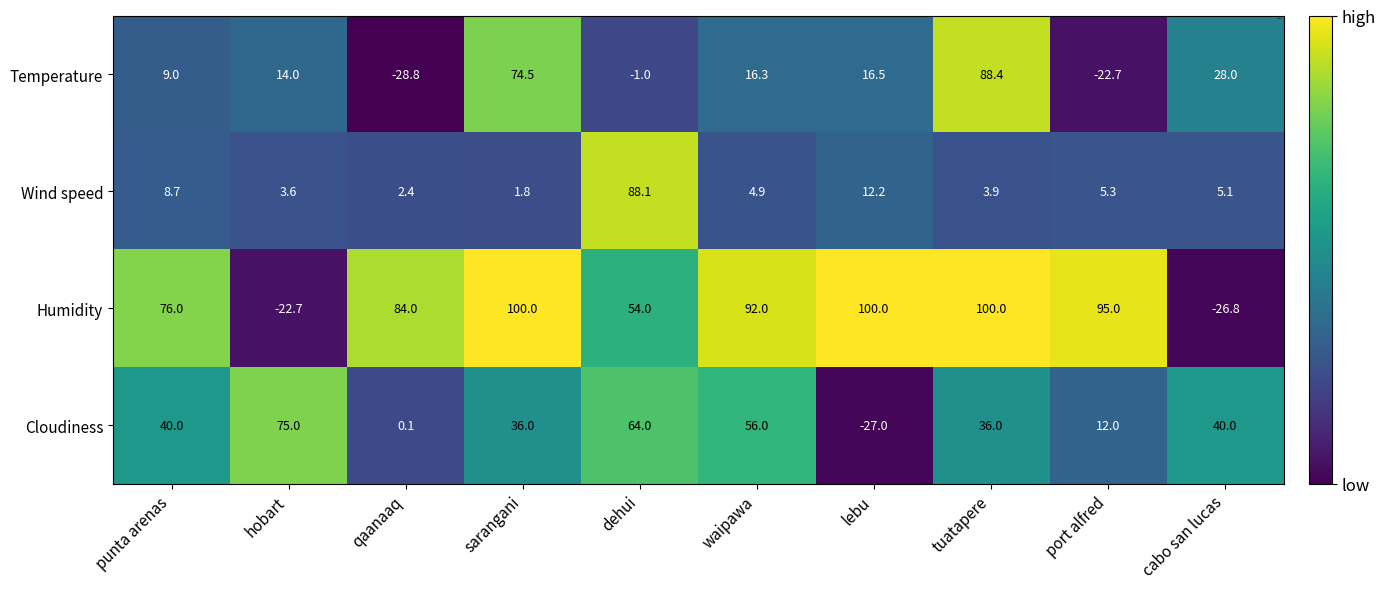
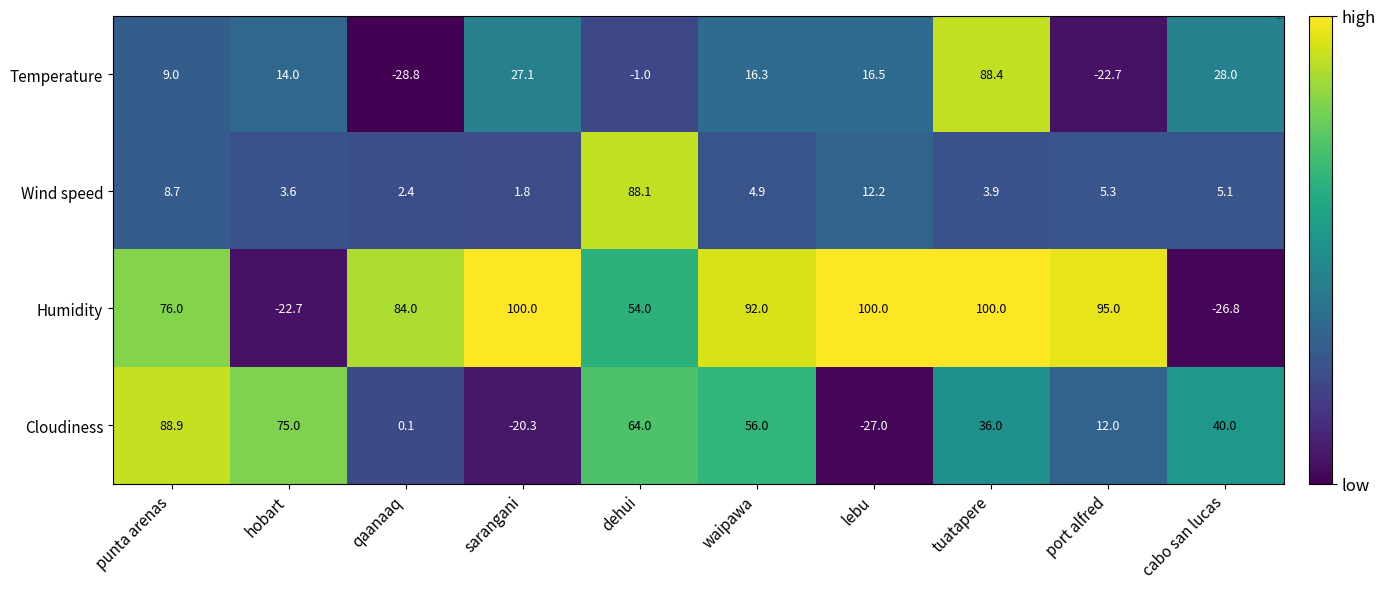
  {
    "Temperature": {
      "punta arenas": 9.0,
      "hobart": 14.0,
      "qaanaaq": -28.8,
-     "sarangani": 74.5,
+     "sarangani": 27.1,
      "dehui": -1.0,
      "waipawa": 16.3,
      "lebu": 16.5,
      "tuatapere": 88.4,
      "port alfred": -22.7,
      "cabo san lucas": 28.0
    },
    "Wind speed": {
      "punta arenas": 8.7,
      "hobart": 3.6,
      "qaanaaq": 2.4,
      "sarangani": 1.8,
      "dehui": 88.1,
      "waipawa": 4.9,
      "lebu": 12.2,
      "tuatapere": 3.9,
      "port alfred": 5.3,
      "cabo san lucas": 5.1
    },
    "Humidity": {
      "punta arenas": 76.0,
      "hobart": -22.7,
      "qaanaaq": 84.0,
      "sarangani": 100.0,
      "dehui": 54.0,
      "waipawa": 92.0,
      "lebu": 100.0,
      "tuatapere": 100.0,
      "port alfred": 95.0,
      "cabo san lucas": -26.8
    },
    "Cloudiness": {
-     "punta arenas": 40.0,
+     "punta arenas": 88.9,
      "hobart": 75.0,
      "qaanaaq": 0.1,
-     "sarangani": 36.0,
+     "sarangani": -20.3,
      "dehui": 64.0,
      "waipawa": 56.0,
      "lebu": -27.0,
      "tuatapere": 36.0,
      "port alfred": 12.0,
      "cabo san lucas": 40.0
    }
  }
